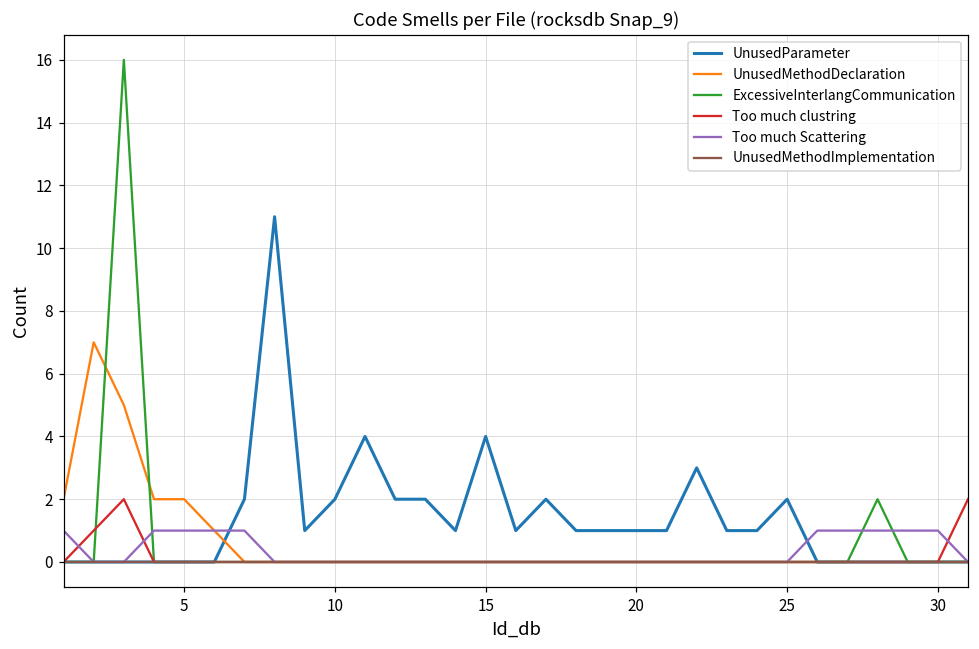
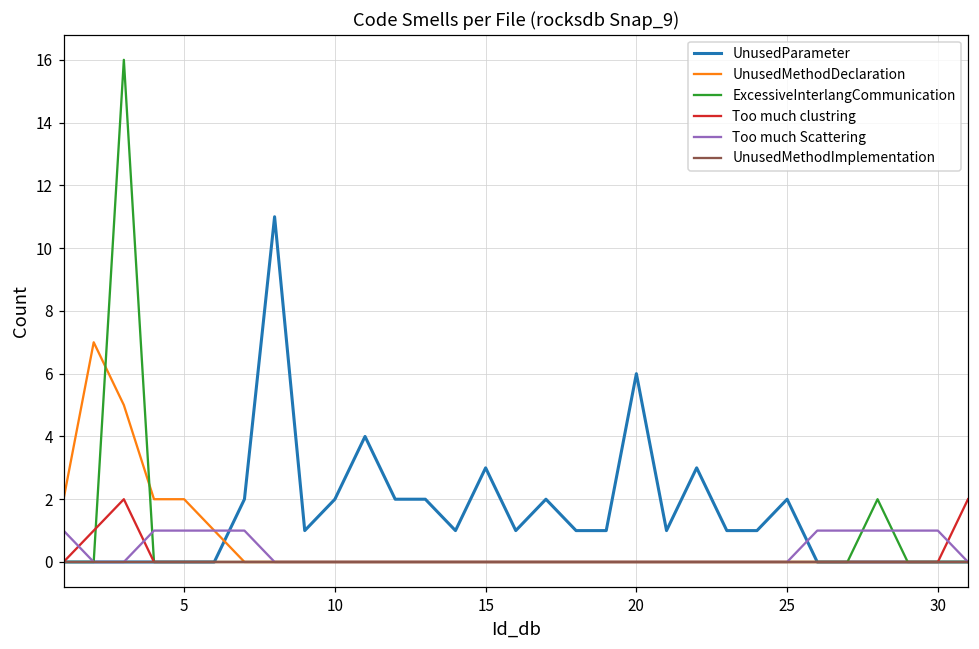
  {
    "UnusedParameter": {
      "10": 2,
-     "15": 4,
-     "20": 1,
+     "15": 3,
+     "20": 6,
      "25": 2
    },
    "UnusedMethodDeclaration": {
      "5": 2
    },
    "Too much Scattering": {
      "5": 1,
      "30": 1
    }
  }
